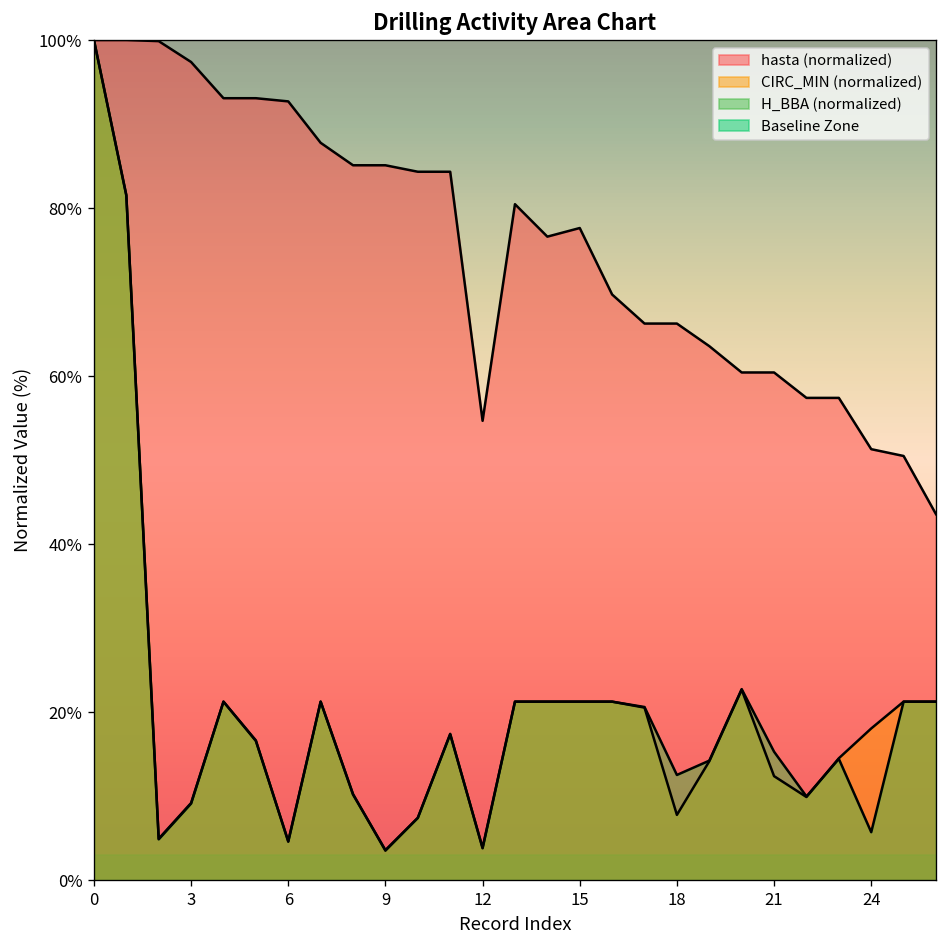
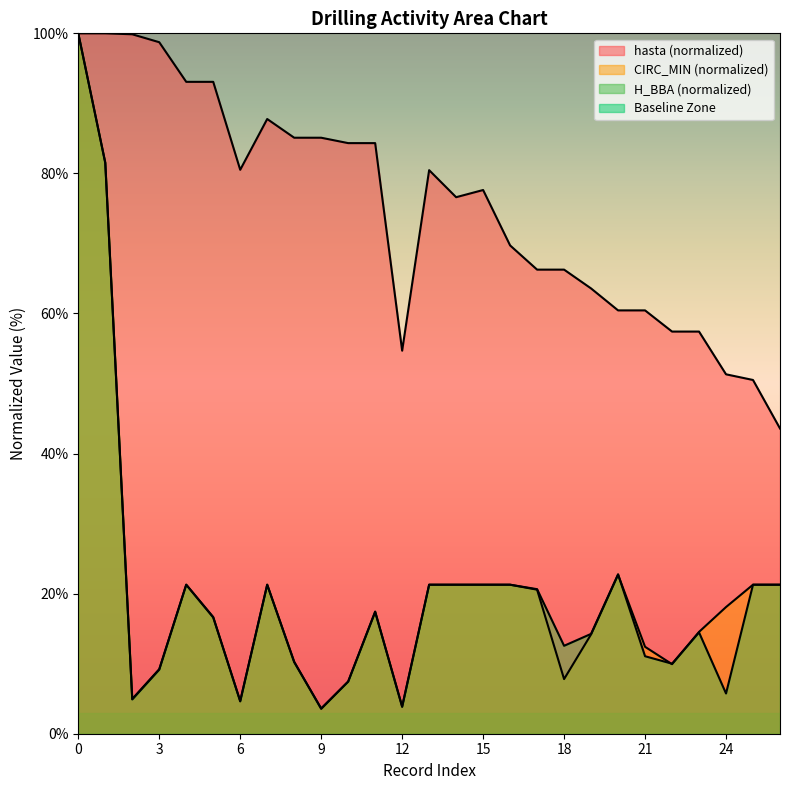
  {
    "hasta (normalized)": {
-     "3": "97%",
-     "6": "93%",
+     "3": "99%",
+     "6": "81%",
      "9": "85%",
      "12": "55%",
      "15": "78%",
      "18": "66%",
      "21": "60%",
      "24": "51%"
    },
    "CIRC_MIN (normalized)": {
      "18": "8%",
      "21": "12%",
      "24": "18%"
    },
    "H_BBA (normalized)": {
      "18": "13%",
-     "21": "15%",
+     "21": "11%",
      "24": "6%"
    }
  }
